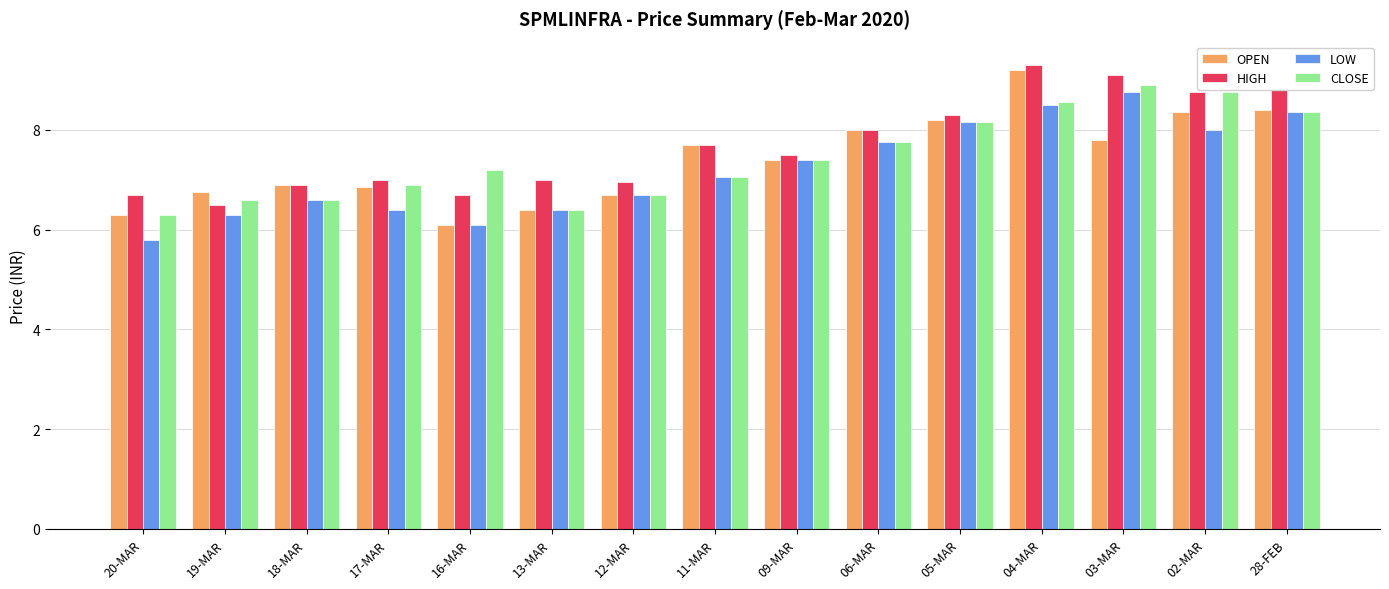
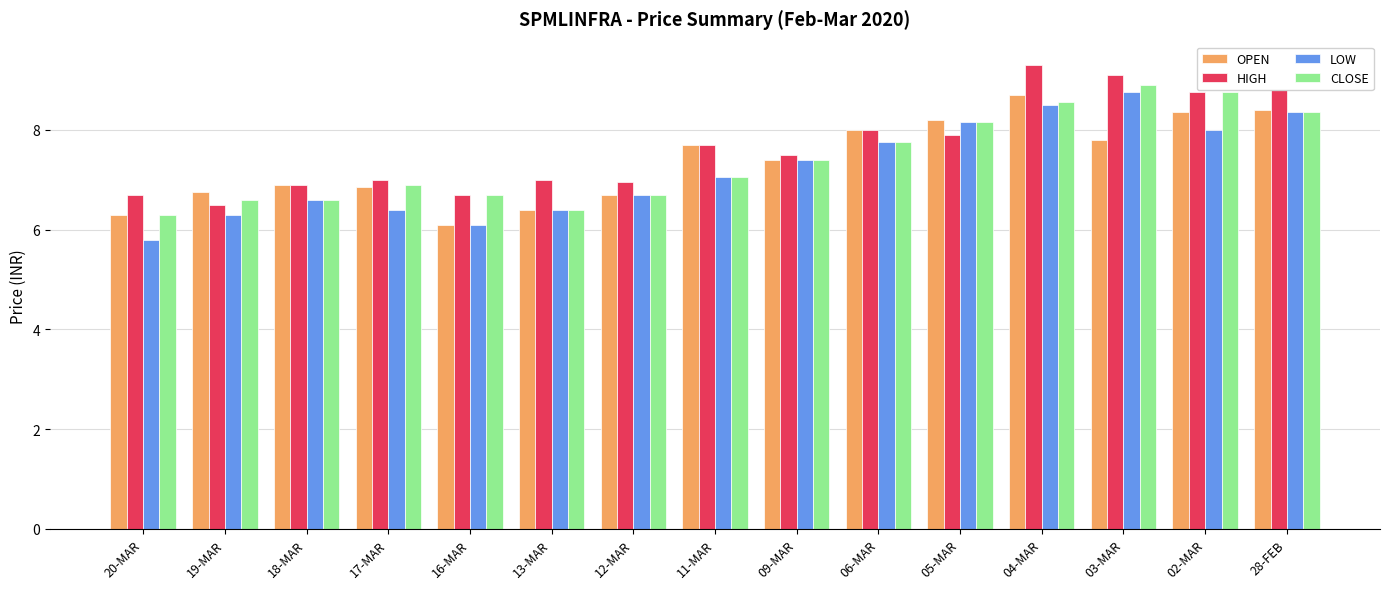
  {
    "OPEN": {
      "20-MAR": 6.3,
      "19-MAR": 6.8,
      "18-MAR": 6.9,
      "17-MAR": 6.9,
      "16-MAR": 6.1,
      "13-MAR": 6.4,
      "12-MAR": 6.7,
      "11-MAR": 7.7,
      "09-MAR": 7.4,
      "06-MAR": 8.0,
      "05-MAR": 8.2,
-     "04-MAR": 9.2,
+     "04-MAR": 8.7,
      "03-MAR": 7.8,
      "02-MAR": 8.4,
      "28-FEB": 8.4
    },
    "HIGH": {
      "20-MAR": 6.7,
      "19-MAR": 6.5,
      "18-MAR": 6.9,
      "17-MAR": 7.0,
      "16-MAR": 6.7,
      "13-MAR": 7.0,
      "12-MAR": 7.0,
      "11-MAR": 7.7,
      "09-MAR": 7.5,
      "06-MAR": 8.0,
-     "05-MAR": 8.3,
+     "05-MAR": 7.9,
      "04-MAR": 9.3,
      "03-MAR": 9.1,
      "02-MAR": 8.8
    },
    "LOW": {
      "20-MAR": 5.8,
      "19-MAR": 6.3,
      "18-MAR": 6.6,
      "17-MAR": 6.4,
      "16-MAR": 6.1,
      "13-MAR": 6.4,
      "12-MAR": 6.7,
      "11-MAR": 7.1,
      "09-MAR": 7.4,
      "06-MAR": 7.8,
      "05-MAR": 8.2,
      "04-MAR": 8.5,
      "03-MAR": 8.8,
      "02-MAR": 8.0,
      "28-FEB": 8.4
    },
    "CLOSE": {
      "20-MAR": 6.3,
      "19-MAR": 6.6,
      "18-MAR": 6.6,
      "17-MAR": 6.9,
-     "16-MAR": 7.2,
+     "16-MAR": 6.7,
      "13-MAR": 6.4,
      "12-MAR": 6.7,
      "11-MAR": 7.1,
      "09-MAR": 7.4,
      "06-MAR": 7.8,
      "05-MAR": 8.2,
      "04-MAR": 8.6,
      "03-MAR": 8.9,
      "02-MAR": 8.8,
      "28-FEB": 8.4
    }
  }
